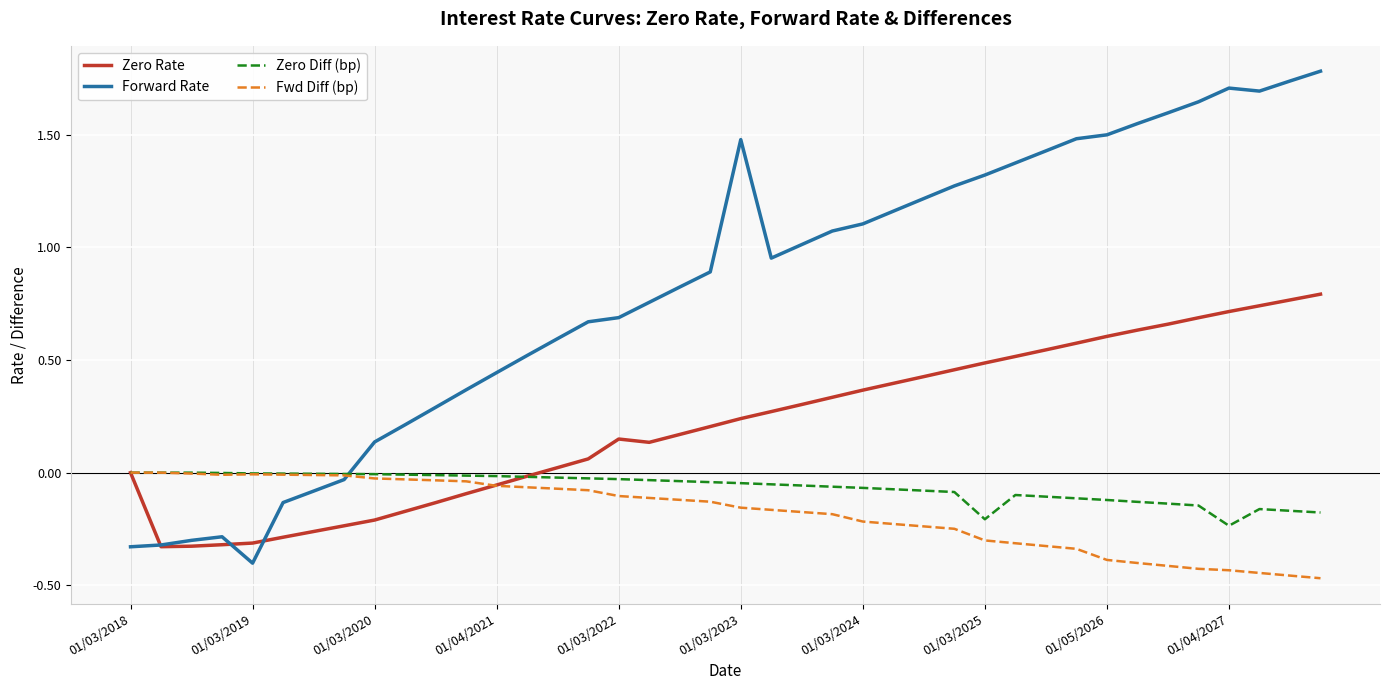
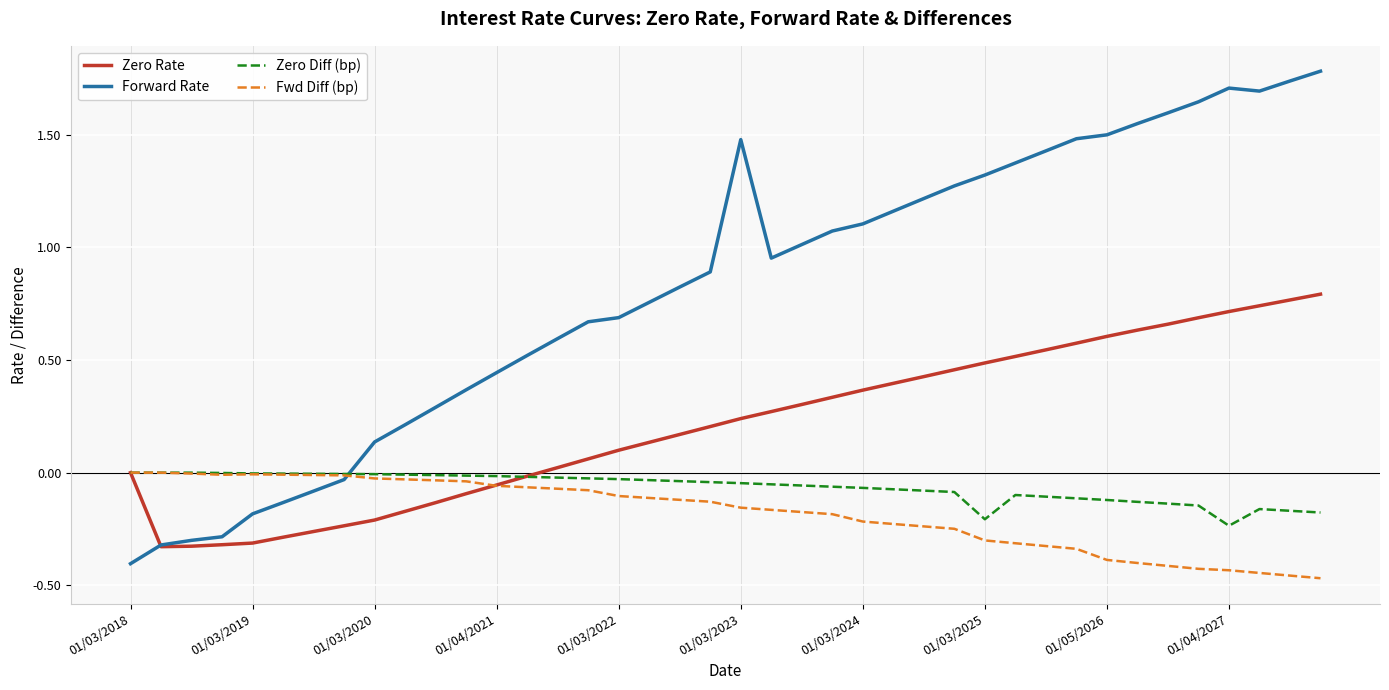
  {
    "Zero Rate": {
      "01/03/2019": -0.31,
      "01/03/2020": -0.21,
-     "01/03/2022": 0.15,
+     "01/03/2022": 0.10,
      "01/03/2023": 0.24,
      "01/03/2024": 0.37,
      "01/03/2025": 0.49,
      "01/05/2026": 0.60,
      "01/04/2027": 0.72
    },
    "Forward Rate": {
-     "01/03/2018": -0.33,
-     "01/03/2019": -0.40,
+     "01/03/2018": -0.40,
+     "01/03/2019": -0.18,
      "01/03/2020": 0.14,
      "01/04/2021": 0.44,
      "01/03/2022": 0.69,
      "01/03/2023": 1.48,
      "01/03/2024": 1.10,
      "01/03/2025": 1.32,
      "01/05/2026": 1.50,
      "01/04/2027": 1.71
    },
    "Zero Diff (bp)": {
      "01/03/2020": -0.01,
      "01/04/2021": -0.02,
      "01/03/2022": -0.03,
      "01/03/2023": -0.05,
      "01/03/2024": -0.07,
      "01/03/2025": -0.21,
      "01/05/2026": -0.12,
      "01/04/2027": -0.24
    },
    "Fwd Diff (bp)": {
      "01/03/2020": -0.03,
      "01/03/2022": -0.10,
      "01/03/2023": -0.16,
      "01/03/2024": -0.22,
      "01/03/2025": -0.30,
      "01/05/2026": -0.39,
      "01/04/2027": -0.43
    }
  }
